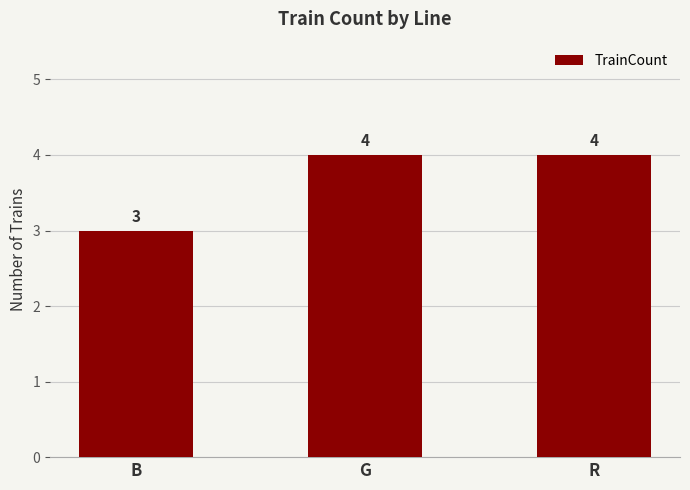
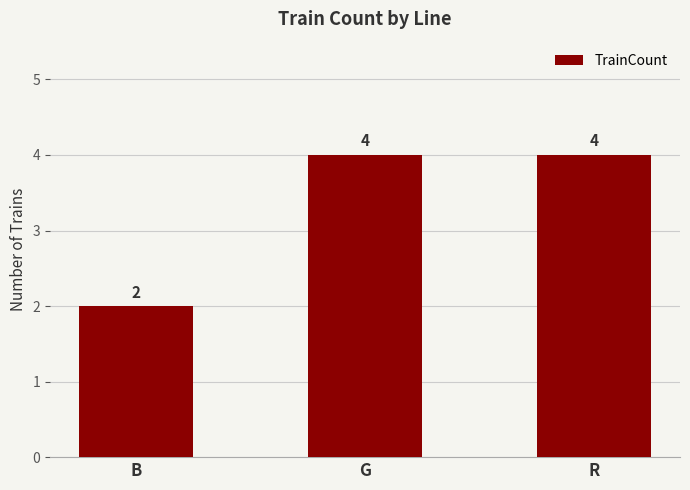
  {
-   "B": 3,
+   "B": 2,
    "G": 4,
    "R": 4
  }
